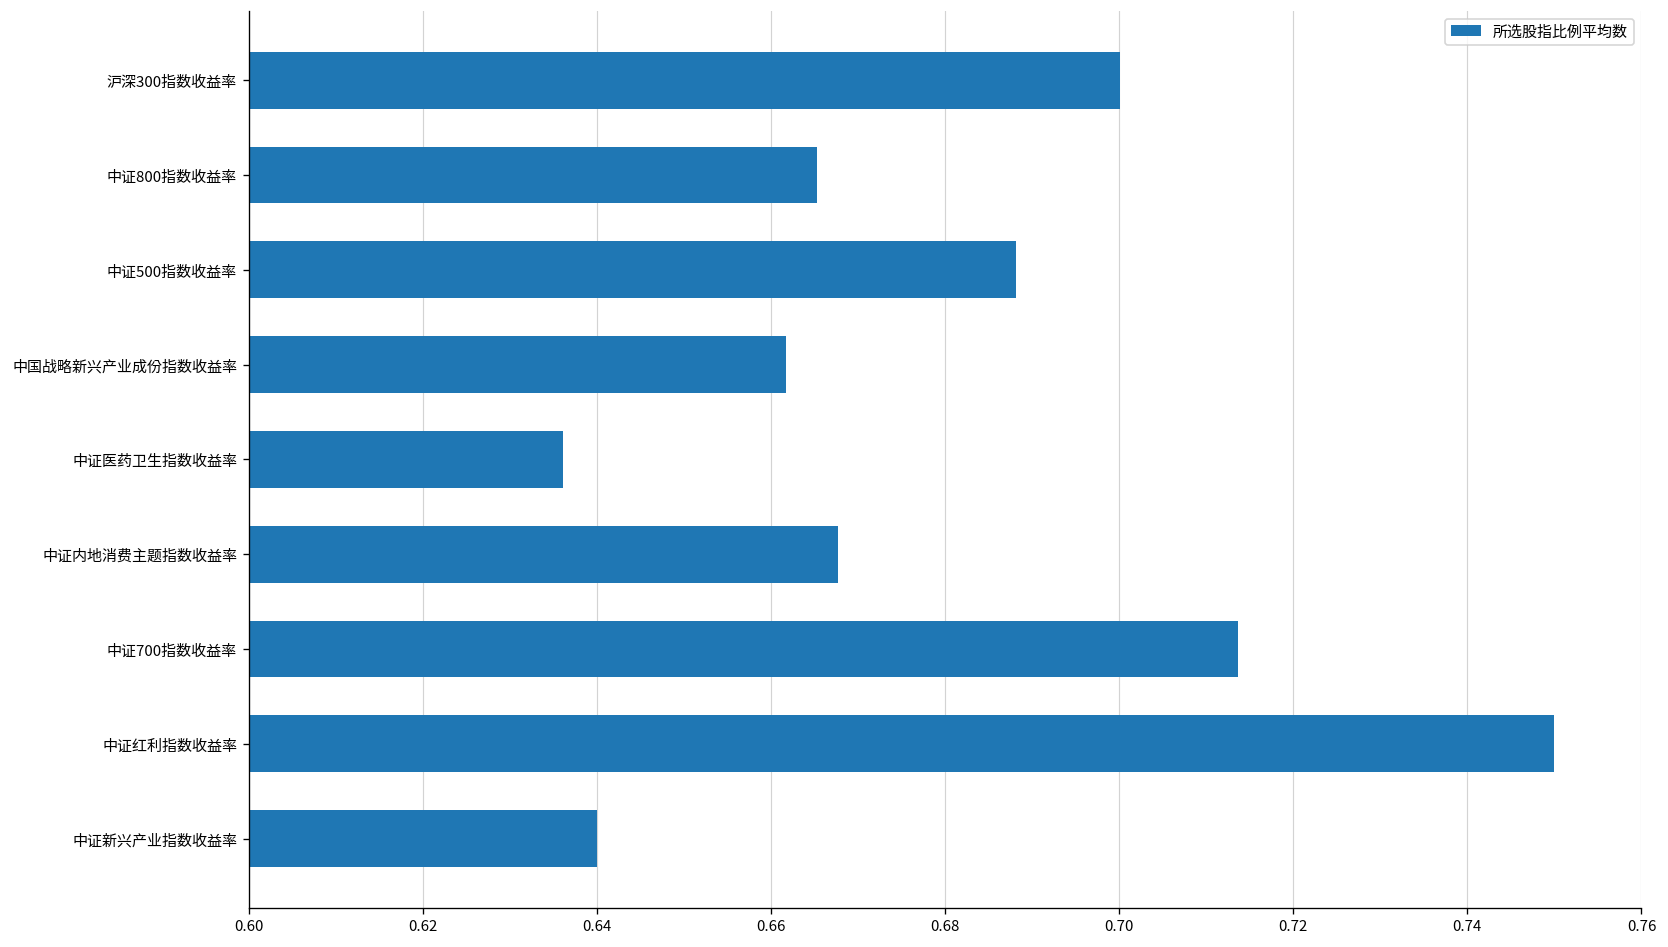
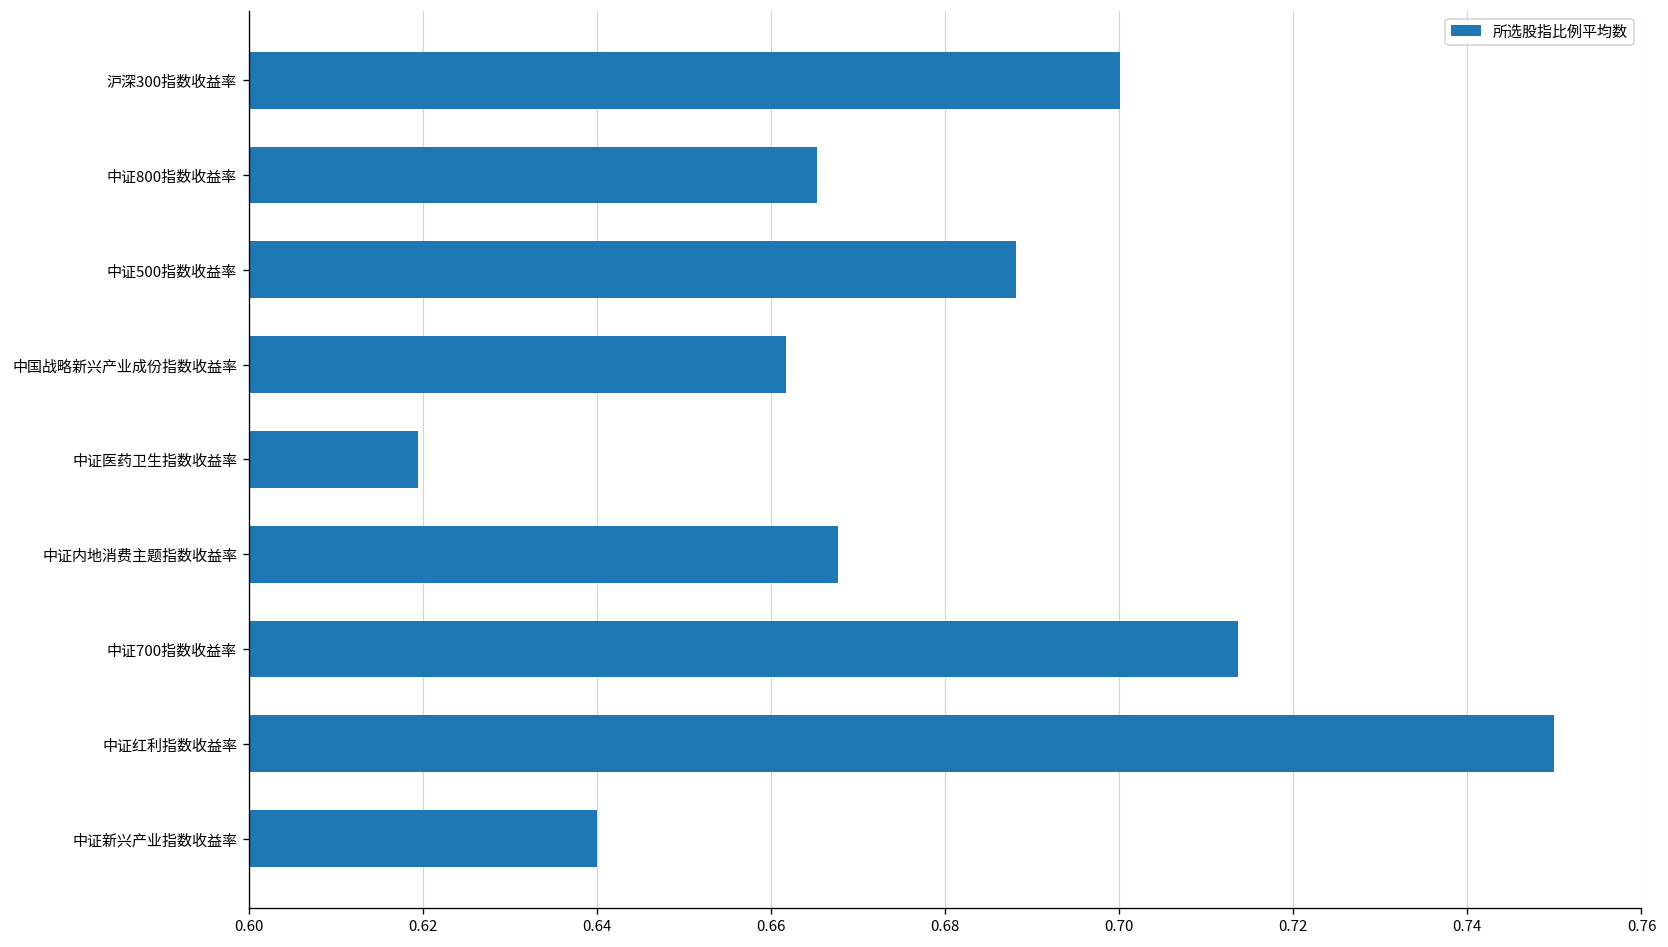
  {
    "沪深300指数收益率": 0.700,
    "中证800指数收益率": 0.665,
    "中证500指数收益率": 0.688,
    "中国战略新兴产业成份指数收益率": 0.662,
-   "中证医药卫生指数收益率": 0.636,
+   "中证医药卫生指数收益率": 0.619,
    "中证内地消费主题指数收益率": 0.668,
    "中证700指数收益率": 0.714,
    "中证红利指数收益率": 0.750,
    "中证新兴产业指数收益率": 0.640
  }
